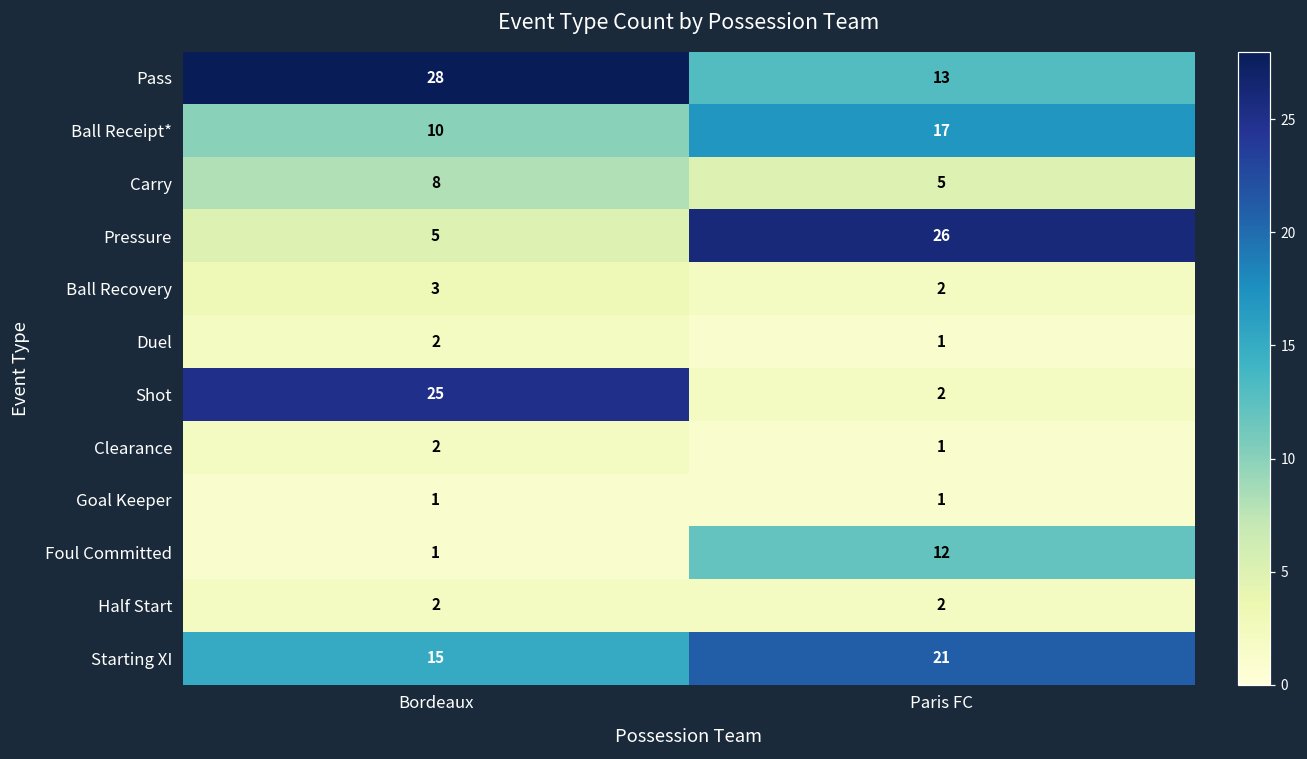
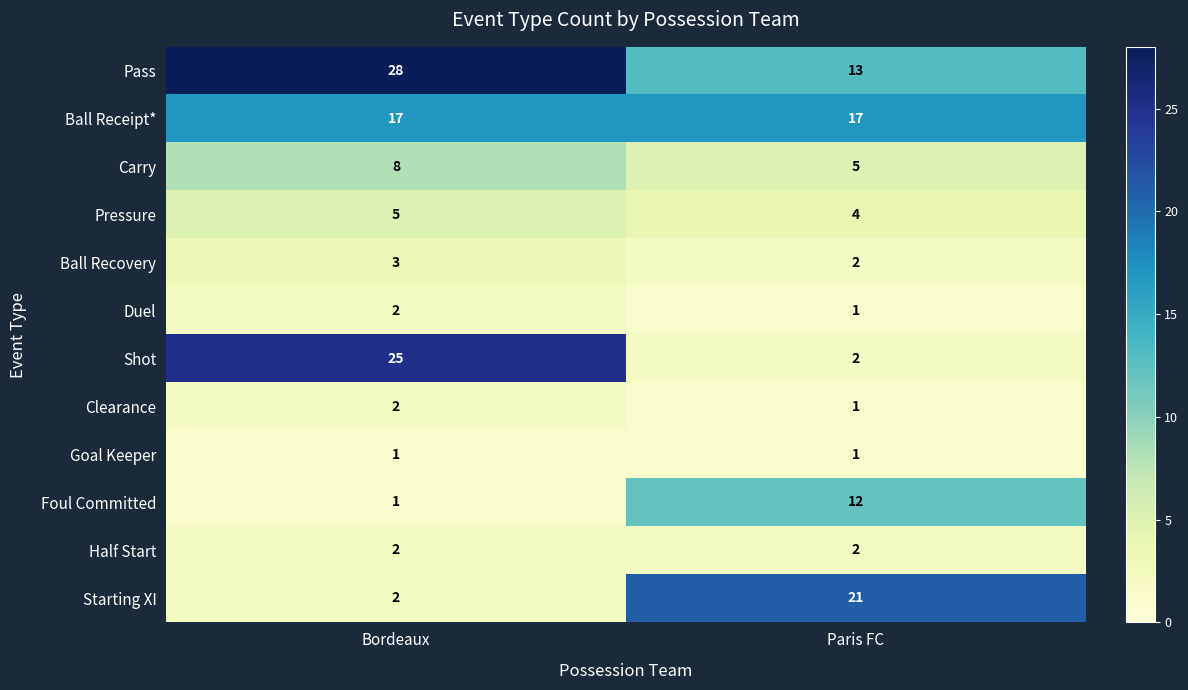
  {
    "Pass": {
      "Bordeaux": 28,
      "Paris FC": 13
    },
    "Ball Receipt*": {
-     "Bordeaux": 10,
+     "Bordeaux": 17,
      "Paris FC": 17
    },
    "Carry": {
      "Bordeaux": 8,
      "Paris FC": 5
    },
    "Pressure": {
      "Bordeaux": 5,
-     "Paris FC": 26
+     "Paris FC": 4
    },
    "Ball Recovery": {
      "Bordeaux": 3,
      "Paris FC": 2
    },
    "Duel": {
      "Bordeaux": 2,
      "Paris FC": 1
    },
    "Shot": {
      "Bordeaux": 25,
      "Paris FC": 2
    },
    "Clearance": {
      "Bordeaux": 2,
      "Paris FC": 1
    },
    "Goal Keeper": {
      "Bordeaux": 1,
      "Paris FC": 1
    },
    "Foul Committed": {
      "Bordeaux": 1,
      "Paris FC": 12
    },
    "Half Start": {
      "Bordeaux": 2,
      "Paris FC": 2
    },
    "Starting XI": {
-     "Bordeaux": 15,
+     "Bordeaux": 2,
      "Paris FC": 21
    }
  }
